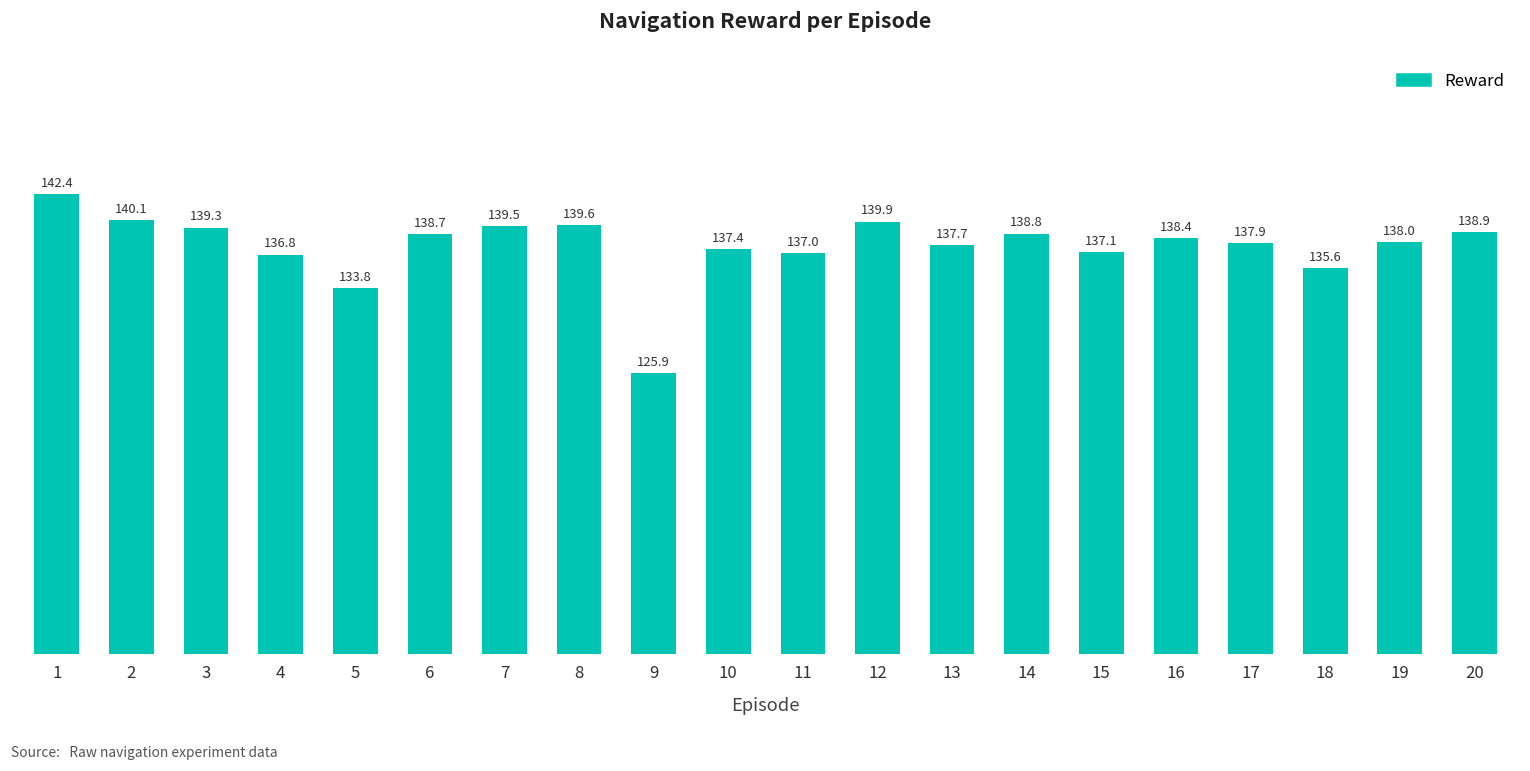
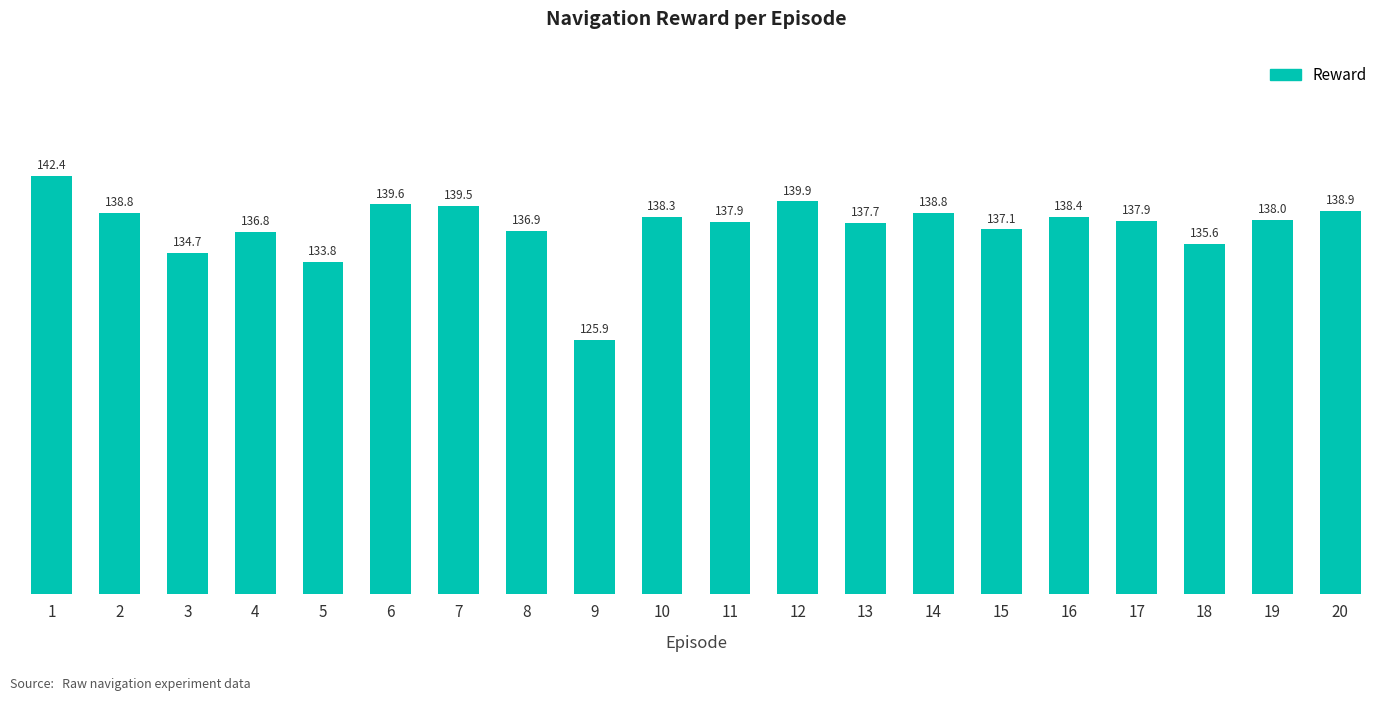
  {
    "1": 142.4,
-   "2": 140.1,
-   "3": 139.3,
+   "2": 138.8,
+   "3": 134.7,
    "4": 136.8,
    "5": 133.8,
-   "6": 138.7,
+   "6": 139.6,
    "7": 139.5,
-   "8": 139.6,
+   "8": 136.9,
    "9": 125.9,
-   "10": 137.4,
-   "11": 137.0,
+   "10": 138.3,
+   "11": 137.9,
    "12": 139.9,
    "13": 137.7,
    "14": 138.8,
    "15": 137.1,
    "16": 138.4,
    "17": 137.9,
    "18": 135.6,
    "19": 138.0,
    "20": 138.9
  }
